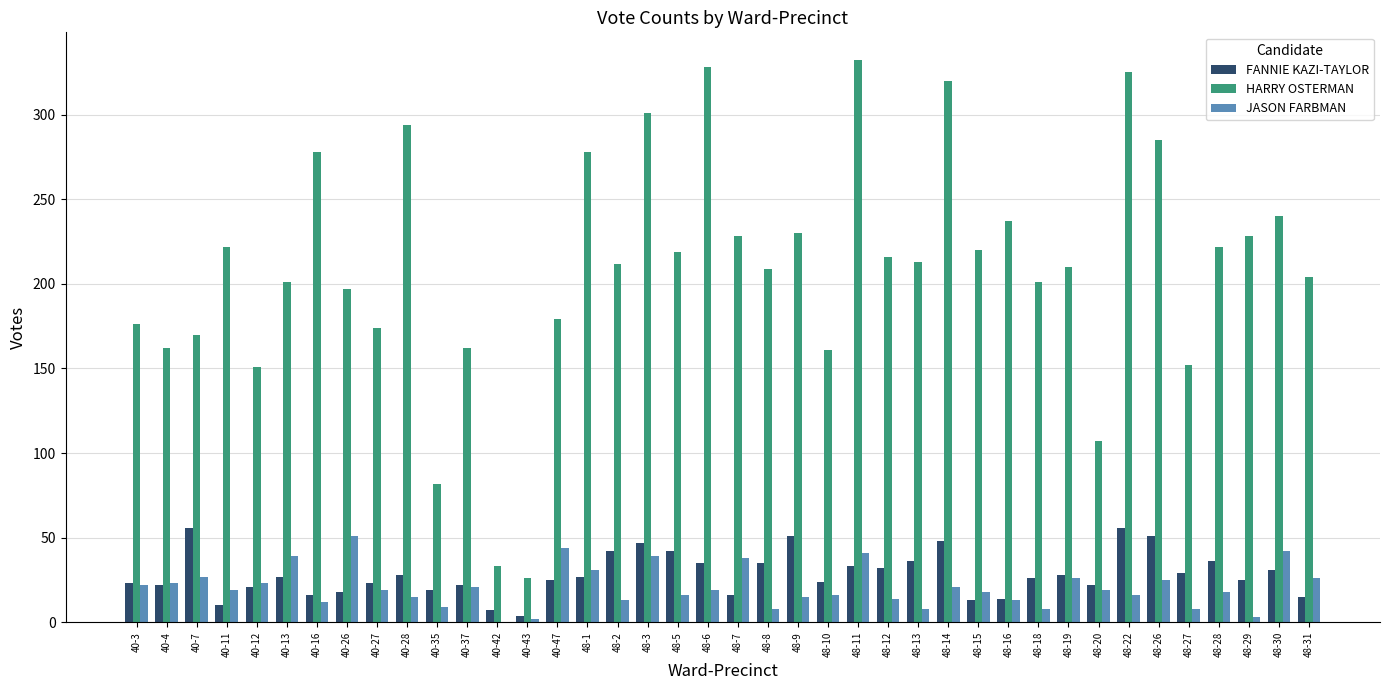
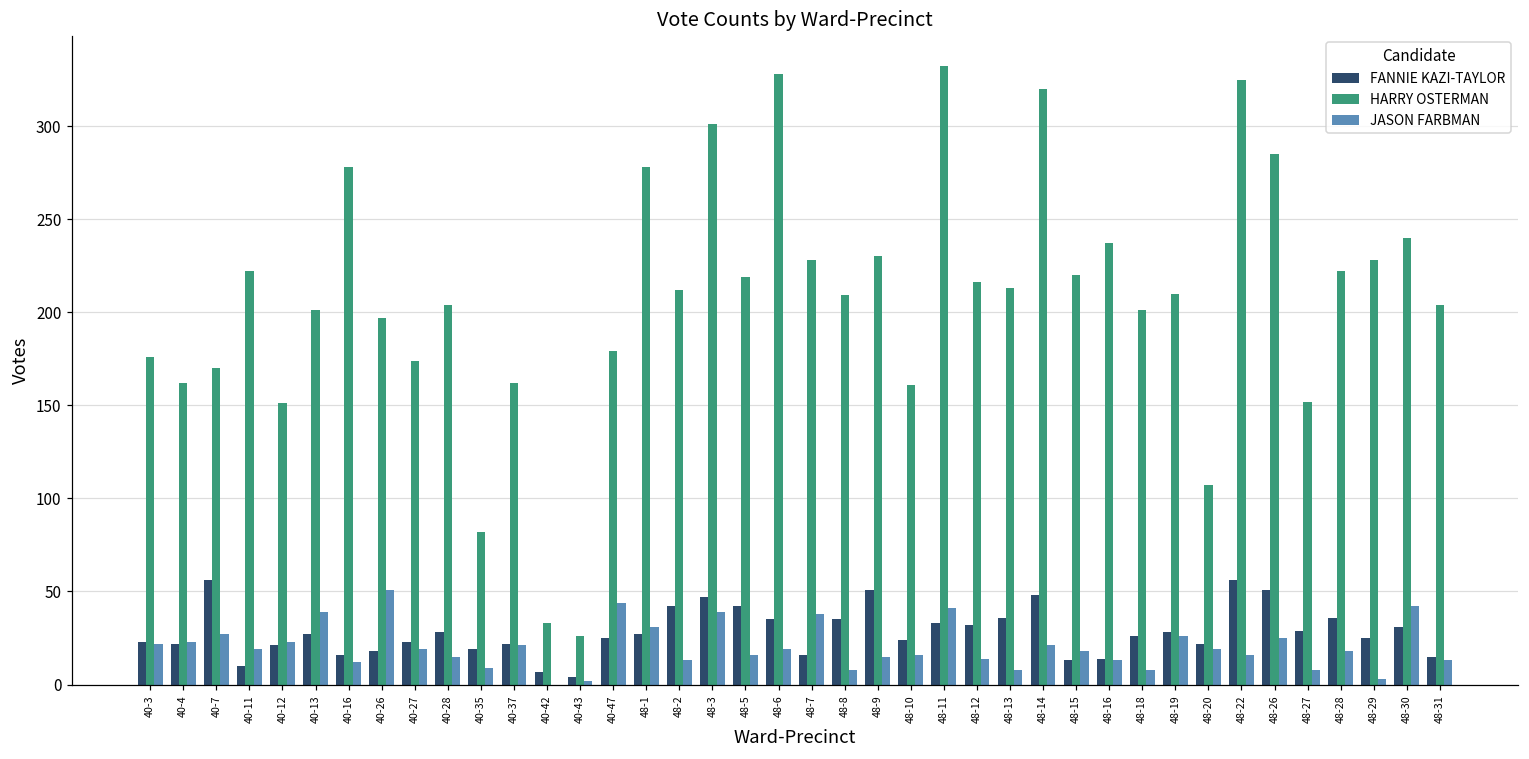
  {
    "FANNIE KAZI-TAYLOR": {
      "40-3": 23,
      "40-4": 22,
      "40-7": 56,
      "40-11": 10,
      "40-12": 21,
      "40-13": 27,
      "40-16": 16,
      "40-26": 18,
      "40-27": 23,
      "40-28": 28,
      "40-35": 19,
      "40-37": 22,
      "40-42": 7,
      "40-43": 4,
      "40-47": 25,
      "48-1": 27,
      "48-2": 42,
      "48-3": 47,
      "48-5": 42,
      "48-6": 35,
      "48-7": 16,
      "48-8": 35,
      "48-9": 51,
      "48-10": 24,
      "48-11": 33,
      "48-12": 32,
      "48-13": 36,
      "48-14": 48,
      "48-15": 13,
      "48-16": 14,
      "48-18": 26,
      "48-19": 28,
      "48-20": 22,
      "48-22": 56,
      "48-26": 51,
      "48-27": 29,
      "48-28": 36,
      "48-29": 25,
      "48-30": 31,
      "48-31": 15
    },
    "HARRY OSTERMAN": {
      "40-3": 176,
      "40-4": 162,
      "40-7": 170,
      "40-11": 222,
      "40-12": 151,
      "40-13": 201,
      "40-16": 278,
      "40-26": 197,
      "40-27": 174,
-     "40-28": 294,
+     "40-28": 204,
      "40-35": 82,
      "40-37": 162,
      "40-42": 33,
      "40-43": 26,
      "40-47": 179,
      "48-1": 278,
      "48-2": 212,
      "48-3": 301,
      "48-5": 219,
      "48-6": 328,
      "48-7": 228,
      "48-8": 209,
      "48-9": 230,
      "48-10": 161,
      "48-11": 332,
      "48-12": 216,
      "48-13": 213,
      "48-14": 320,
      "48-15": 220,
      "48-16": 237,
      "48-18": 201,
      "48-19": 210,
      "48-20": 107,
      "48-22": 325,
      "48-26": 285,
      "48-27": 152,
      "48-28": 222,
      "48-29": 228,
      "48-30": 240,
      "48-31": 204
    },
    "JASON FARBMAN": {
      "40-3": 22,
      "40-4": 23,
      "40-7": 27,
      "40-11": 19,
      "40-12": 23,
      "40-13": 39,
      "40-16": 12,
      "40-26": 51,
      "40-27": 19,
      "40-28": 15,
      "40-35": 9,
      "40-37": 21,
      "40-42": 0,
      "40-43": 2,
      "40-47": 44,
      "48-1": 31,
      "48-2": 13,
      "48-3": 39,
      "48-5": 16,
      "48-6": 19,
      "48-7": 38,
      "48-8": 8,
      "48-9": 15,
      "48-10": 16,
      "48-11": 41,
      "48-12": 14,
      "48-13": 8,
      "48-14": 21,
      "48-15": 18,
      "48-16": 13,
      "48-18": 8,
      "48-19": 26,
      "48-20": 19,
      "48-22": 16,
      "48-26": 25,
      "48-27": 8,
      "48-28": 18,
      "48-29": 3,
      "48-30": 42,
-     "48-31": 26
+     "48-31": 13
    }
  }
